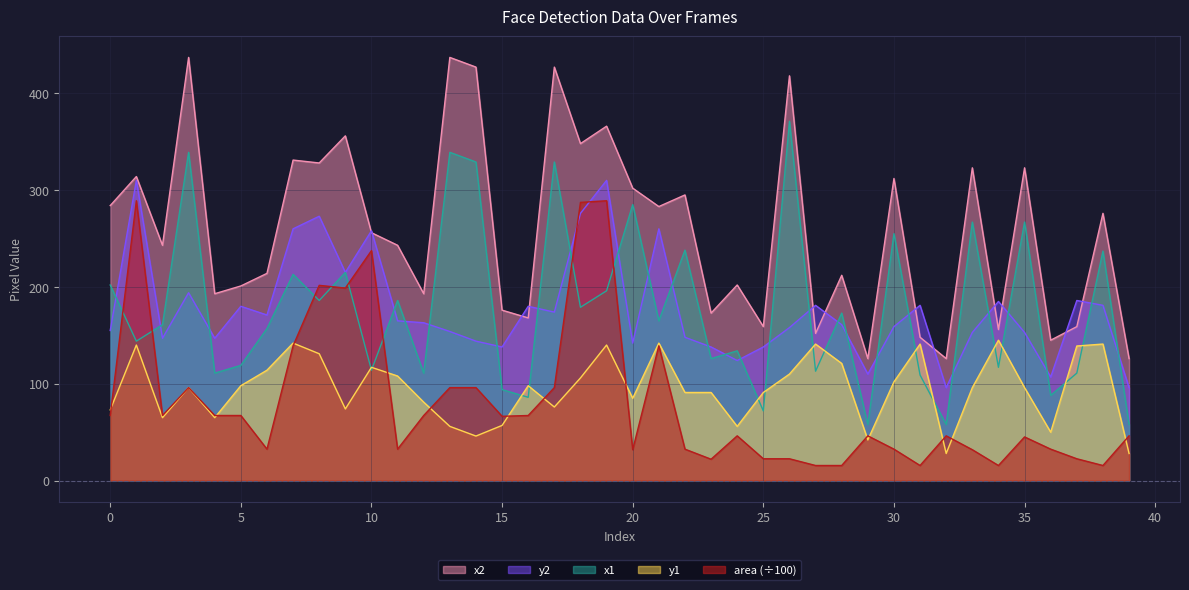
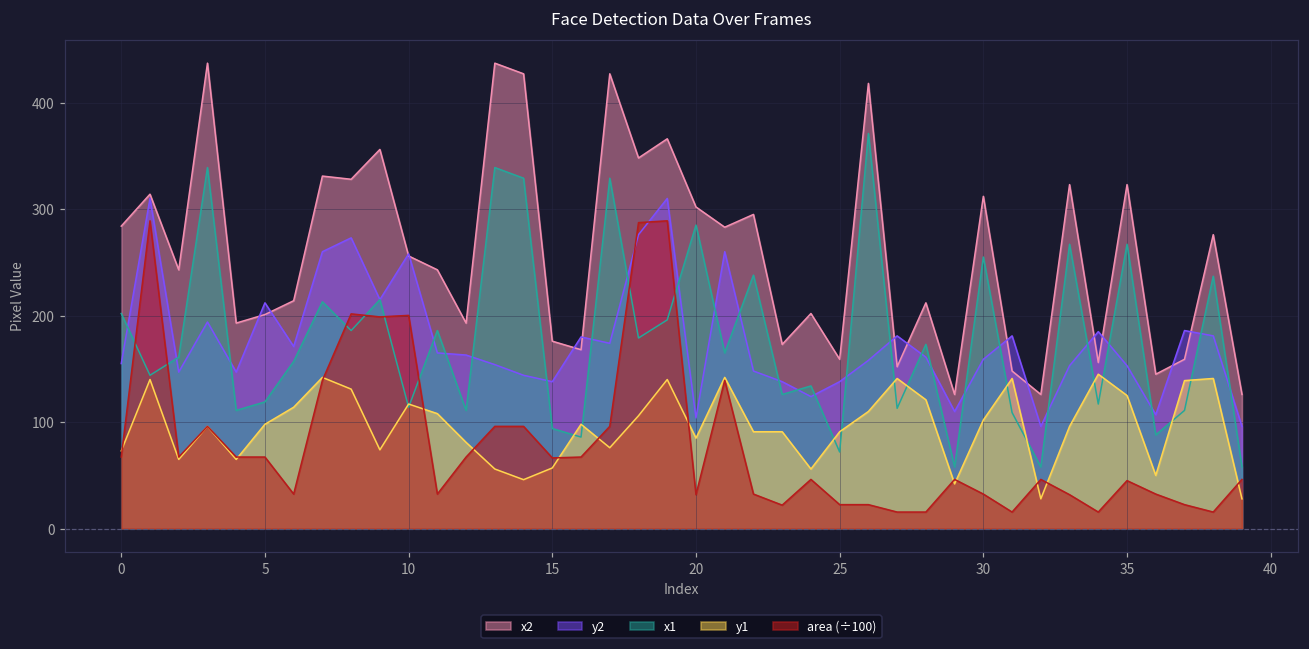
  {
    "x2": {
      "0": 280,
      "5": 200,
      "15": 180,
      "20": 300,
      "25": 160,
      "30": 310,
      "35": 320
    },
    "y2": {
      "0": 160,
-     "5": 180,
+     "5": 210,
      "15": 140,
-     "20": 140,
+     "20": 100,
      "25": 140,
      "30": 160,
      "35": 150
    },
    "x1": {
      "0": 200,
      "5": 120,
      "10": 110,
      "15": 90,
      "20": 290,
      "25": 70,
      "30": 260,
      "35": 270
    },
    "y1": {
      "0": 70,
      "5": 100,
      "10": 120,
      "15": 60,
      "20": 90,
      "25": 90,
      "30": 100,
-     "35": 100
+     "35": 130
    },
    "area (÷100)": {
      "0": 70,
      "5": 70,
-     "10": 240,
+     "10": 200,
      "15": 70,
      "20": 30,
      "25": 20,
      "30": 30,
      "35": 50
    }
  }
